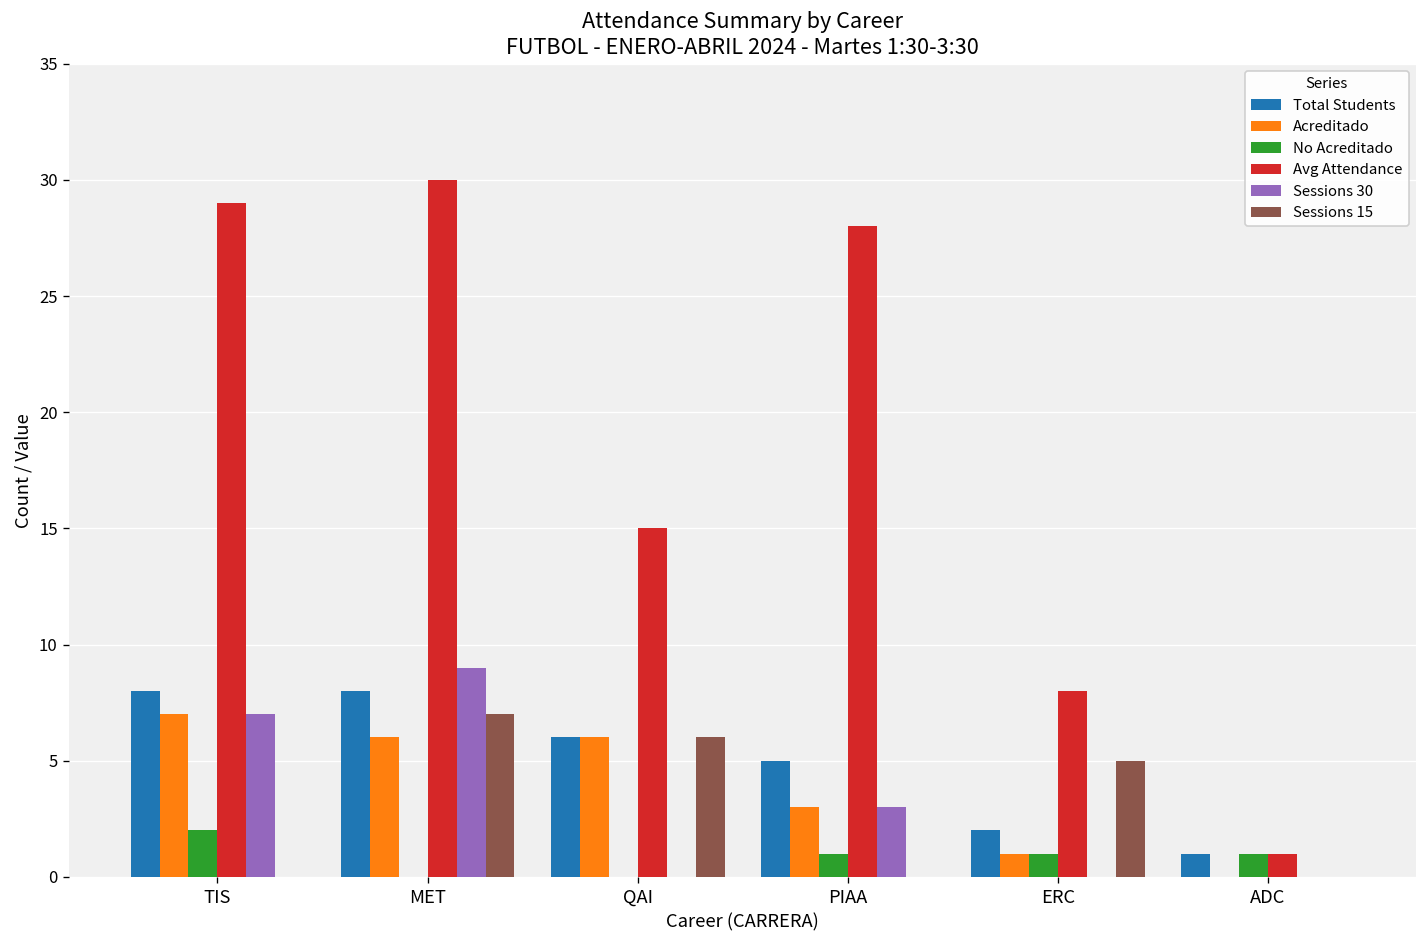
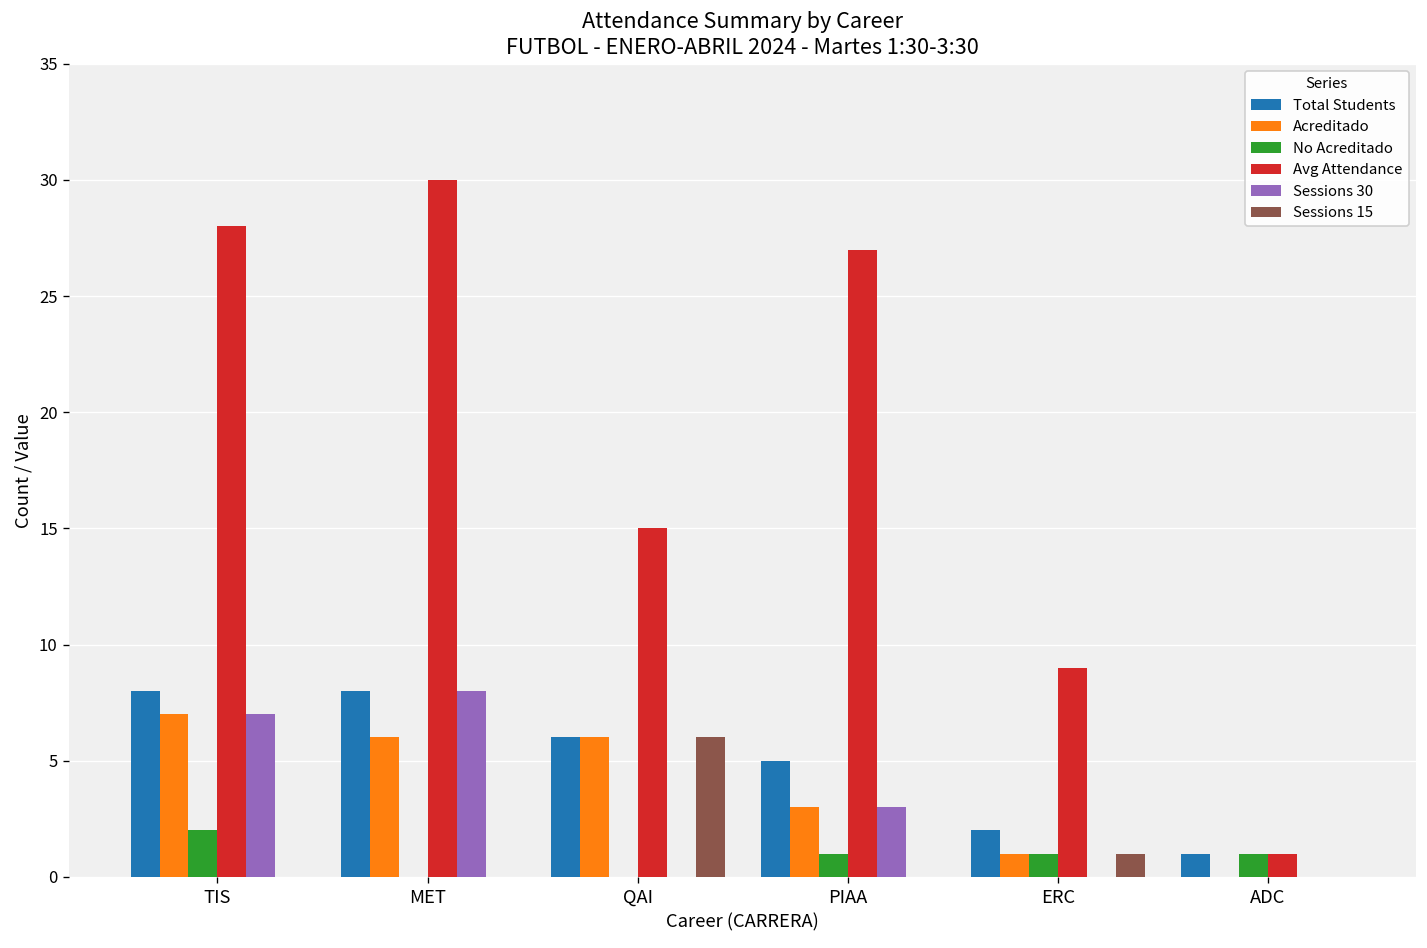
  {
    "Total Students": {
      "TIS": 8,
      "MET": 8,
      "QAI": 6,
      "PIAA": 5,
      "ERC": 2,
      "ADC": 1
    },
    "Acreditado": {
      "TIS": 7,
      "MET": 6,
      "QAI": 6,
      "PIAA": 3,
      "ERC": 1,
      "ADC": 0
    },
    "No Acreditado": {
      "TIS": 2,
      "MET": 0,
      "QAI": 0,
      "PIAA": 1,
      "ERC": 1,
      "ADC": 1
    },
    "Avg Attendance": {
-     "TIS": 29,
+     "TIS": 28,
      "MET": 30,
      "QAI": 15,
-     "PIAA": 28,
-     "ERC": 8,
+     "PIAA": 27,
+     "ERC": 9,
      "ADC": 1
    },
    "Sessions 30": {
      "TIS": 7,
-     "MET": 9,
+     "MET": 8,
      "QAI": 0,
      "PIAA": 3,
      "ERC": 0,
      "ADC": 0
    },
    "Sessions 15": {
      "TIS": 0,
-     "MET": 7,
+     "MET": 0,
      "QAI": 6,
      "PIAA": 0,
-     "ERC": 5,
+     "ERC": 1,
      "ADC": 0
    }
  }
